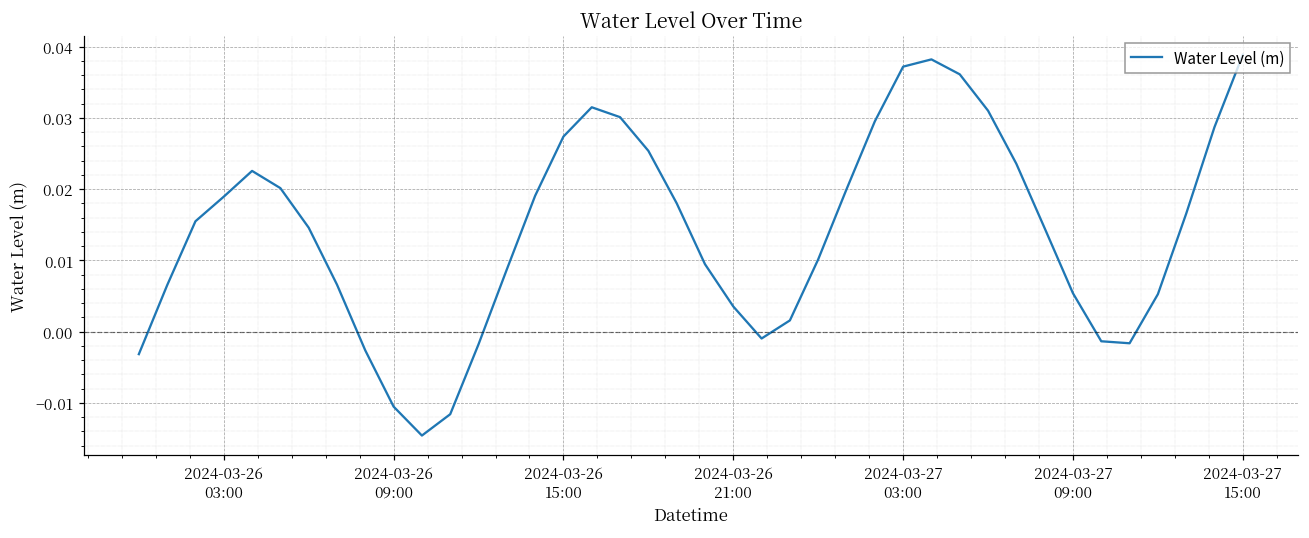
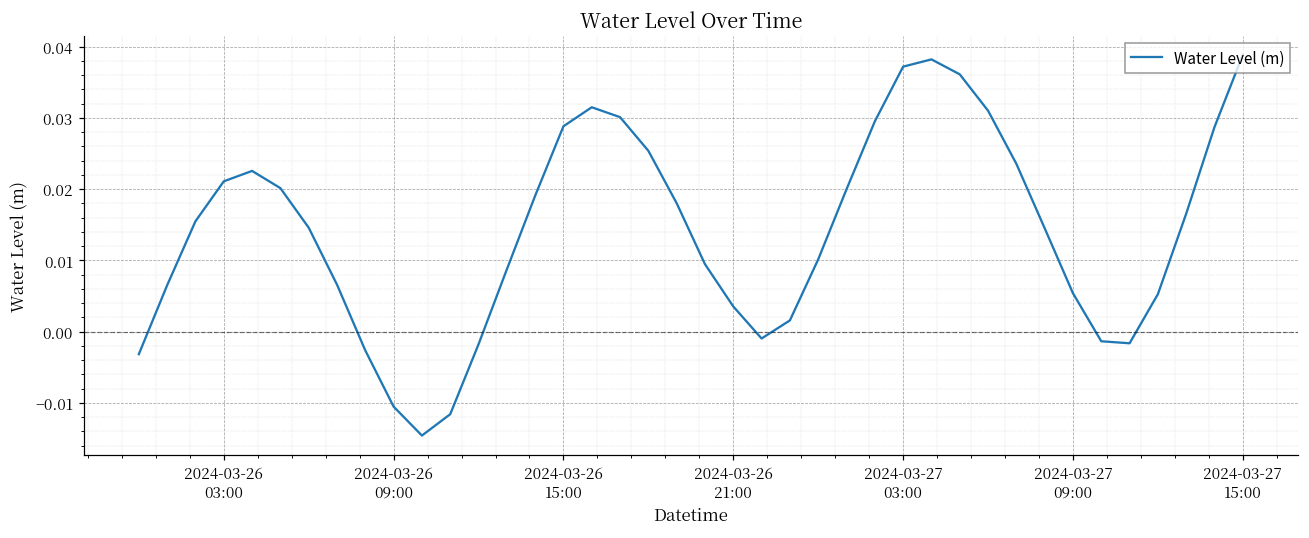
  {
-   "2024-03-26 03:00": 0.019,
+   "2024-03-26 03:00": 0.021,
    "2024-03-26 09:00": -0.011,
-   "2024-03-26 15:00": 0.027,
+   "2024-03-26 15:00": 0.029,
    "2024-03-26 21:00": 0.004,
    "2024-03-27 03:00": 0.037,
    "2024-03-27 09:00": 0.005
  }
